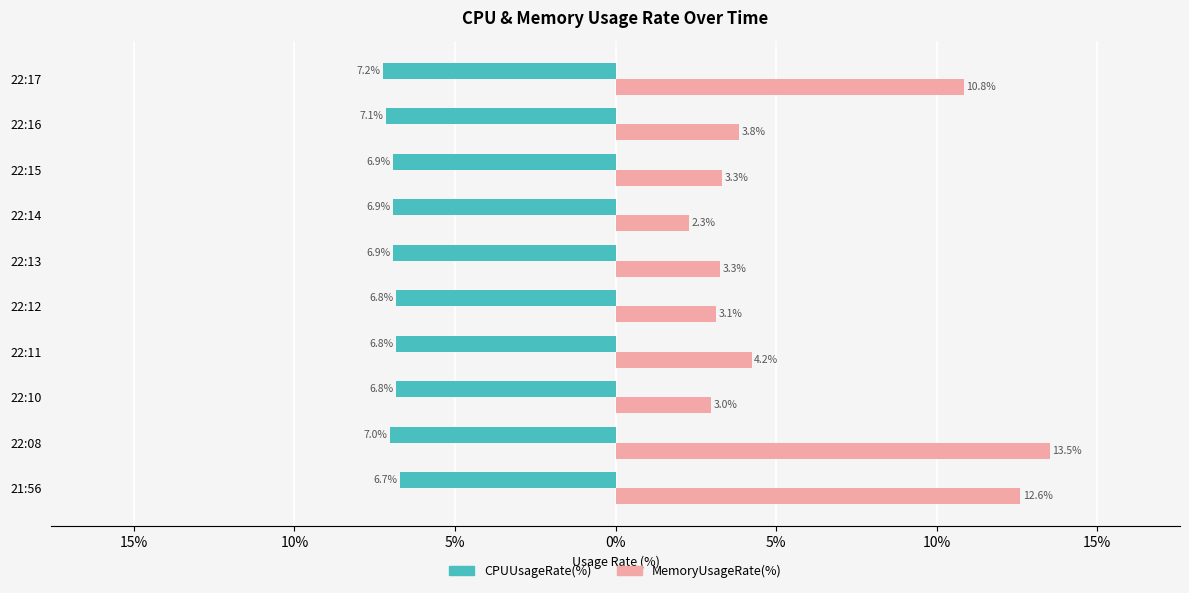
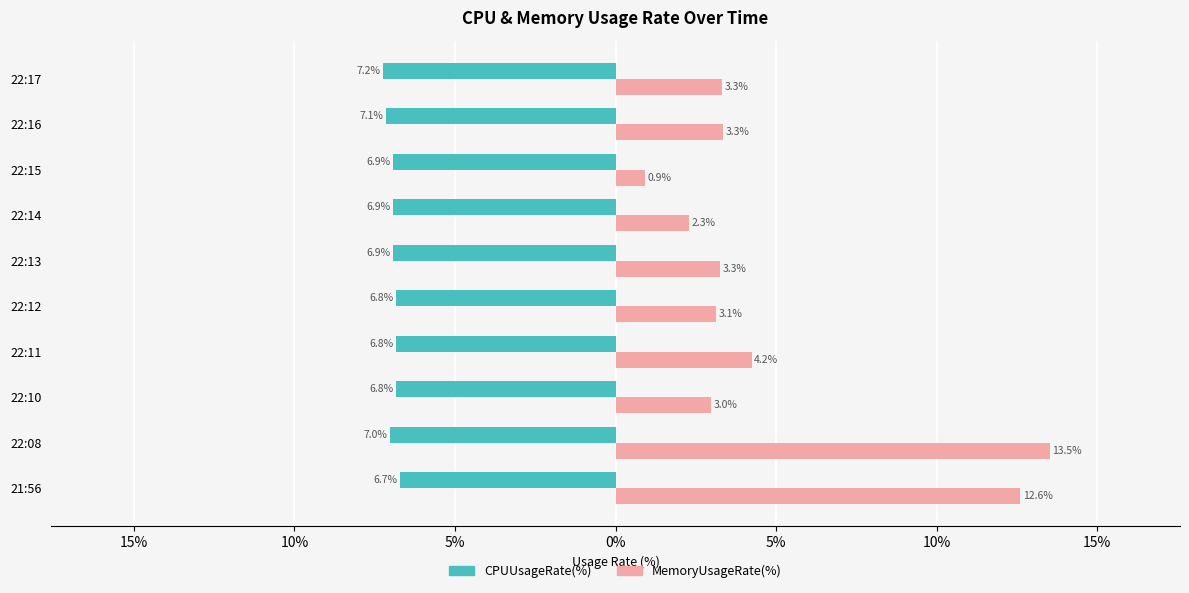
  {
    "MemoryUsageRate(%)": {
-     "22:17": "10.8%",
-     "22:16": "3.8%",
-     "22:15": "3.3%",
+     "22:17": "3.3%",
+     "22:16": "3.3%",
+     "22:15": "0.9%",
      "22:14": "2.3%",
      "22:13": "3.3%",
      "22:12": "3.1%",
      "22:11": "4.2%",
      "22:10": "3.0%",
      "22:08": "13.5%",
      "21:56": "12.6%"
    }
  }
